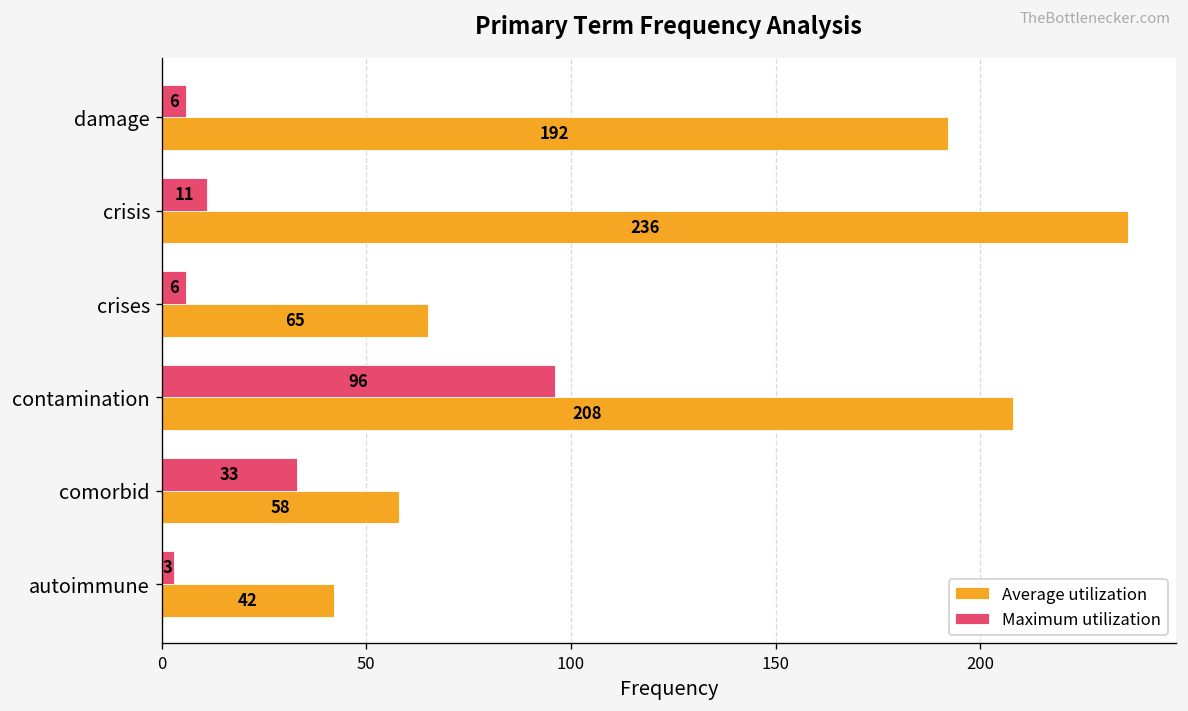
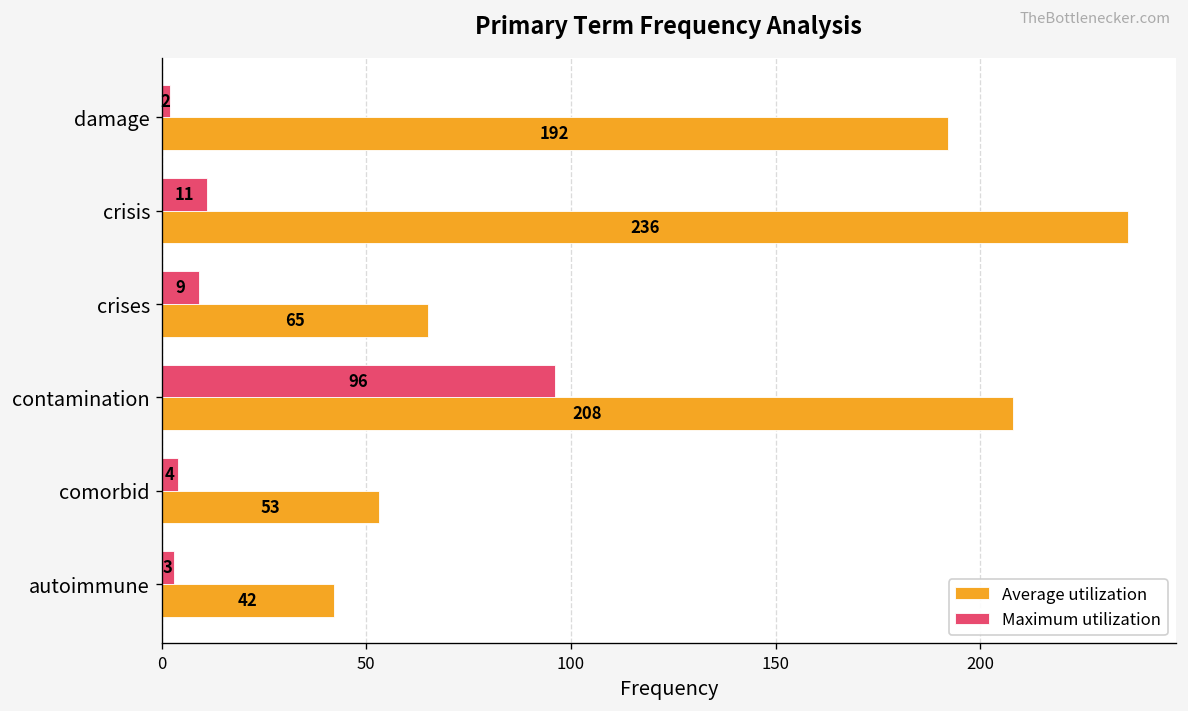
  {
    "Average utilization": {
      "damage": 192,
      "crisis": 236,
      "crises": 65,
      "contamination": 208,
-     "comorbid": 58,
+     "comorbid": 53,
      "autoimmune": 42
    },
    "Maximum utilization": {
-     "damage": 6,
+     "damage": 2,
      "crisis": 11,
-     "crises": 6,
+     "crises": 9,
      "contamination": 96,
-     "comorbid": 33,
+     "comorbid": 4,
      "autoimmune": 3
    }
  }
